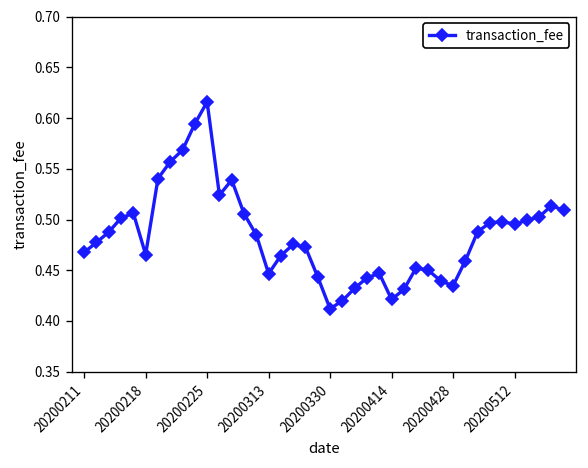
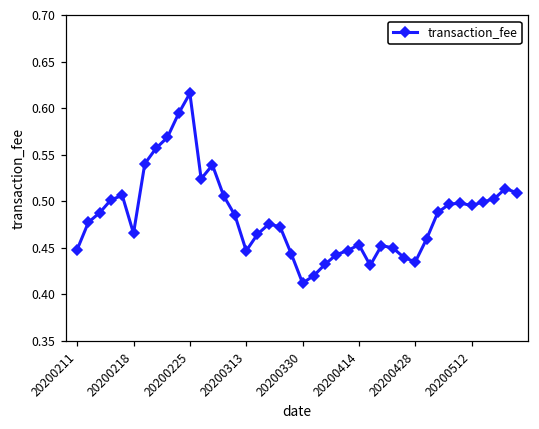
  {
-   "20200211": 0.47,
+   "20200211": 0.45,
    "20200218": 0.47,
    "20200225": 0.62,
    "20200313": 0.45,
    "20200330": 0.41,
-   "20200414": 0.42,
+   "20200414": 0.45,
    "20200428": 0.43,
    "20200512": 0.50
  }
